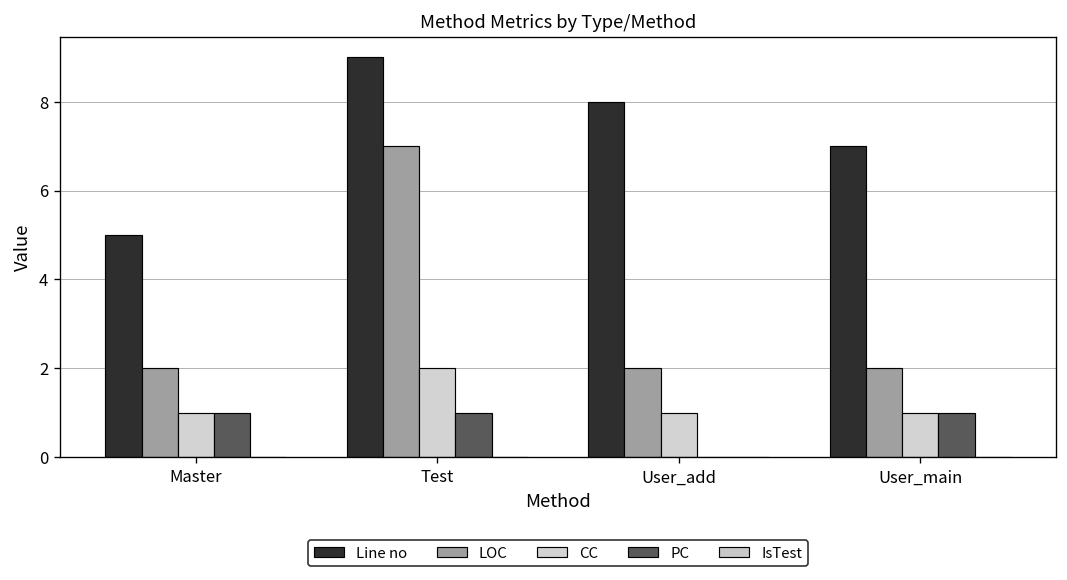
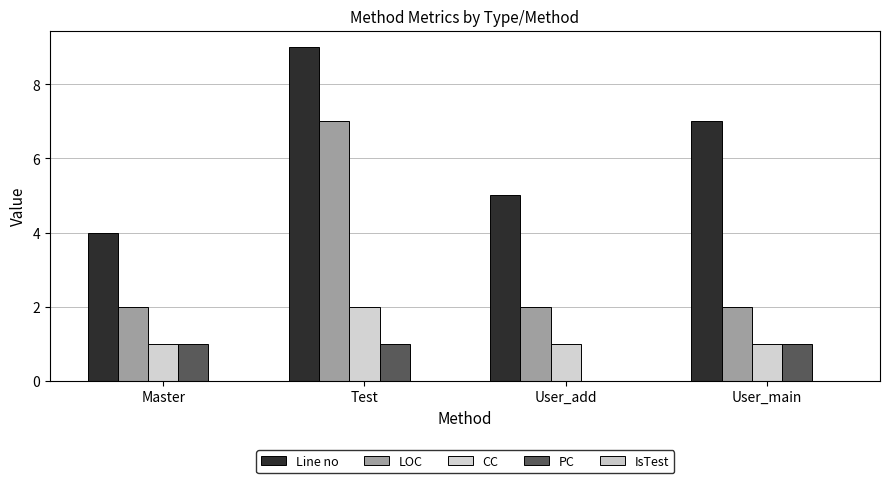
  {
    "Line no": {
-     "Master": 5,
+     "Master": 4,
      "Test": 9,
-     "User_add": 8,
+     "User_add": 5,
      "User_main": 7
    },
    "LOC": {
      "Master": 2,
      "Test": 7,
      "User_add": 2,
      "User_main": 2
    },
    "PC": {
      "Master": 1,
      "Test": 1,
      "User_add": 0,
      "User_main": 1
    }
  }
